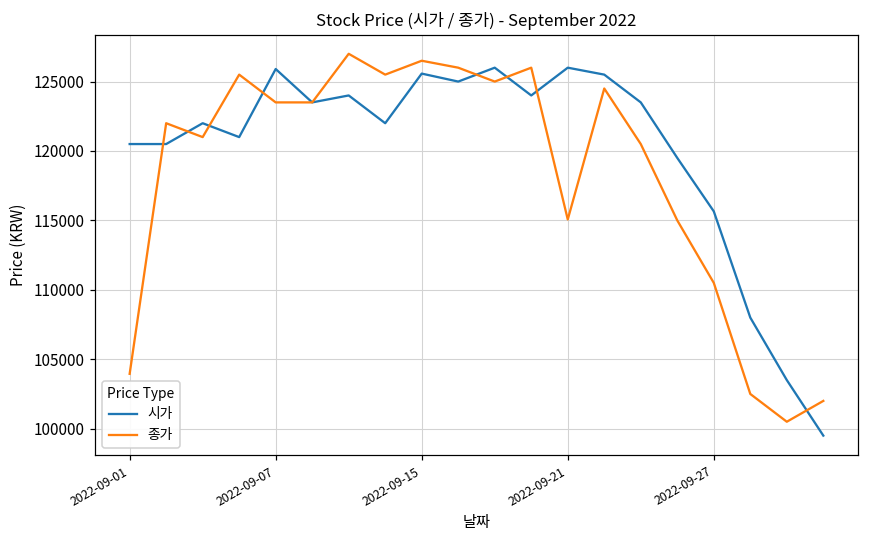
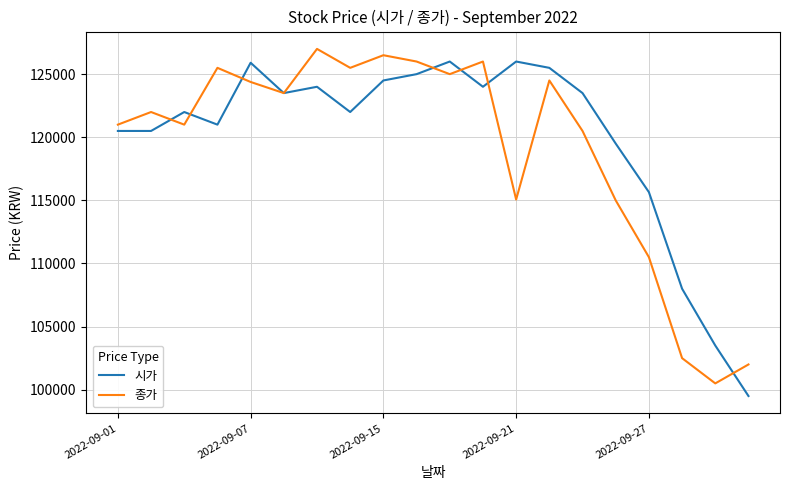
  {
    "시가": {
      "2022-09-01": 120500,
      "2022-09-07": 125900,
-     "2022-09-15": 125600,
+     "2022-09-15": 124500,
      "2022-09-21": 126000,
      "2022-09-27": 115700
    },
    "종가": {
-     "2022-09-01": 104000,
-     "2022-09-07": 123500,
+     "2022-09-01": 121000,
+     "2022-09-07": 124400,
      "2022-09-15": 126500,
      "2022-09-21": 115100,
      "2022-09-27": 110500
    }
  }
